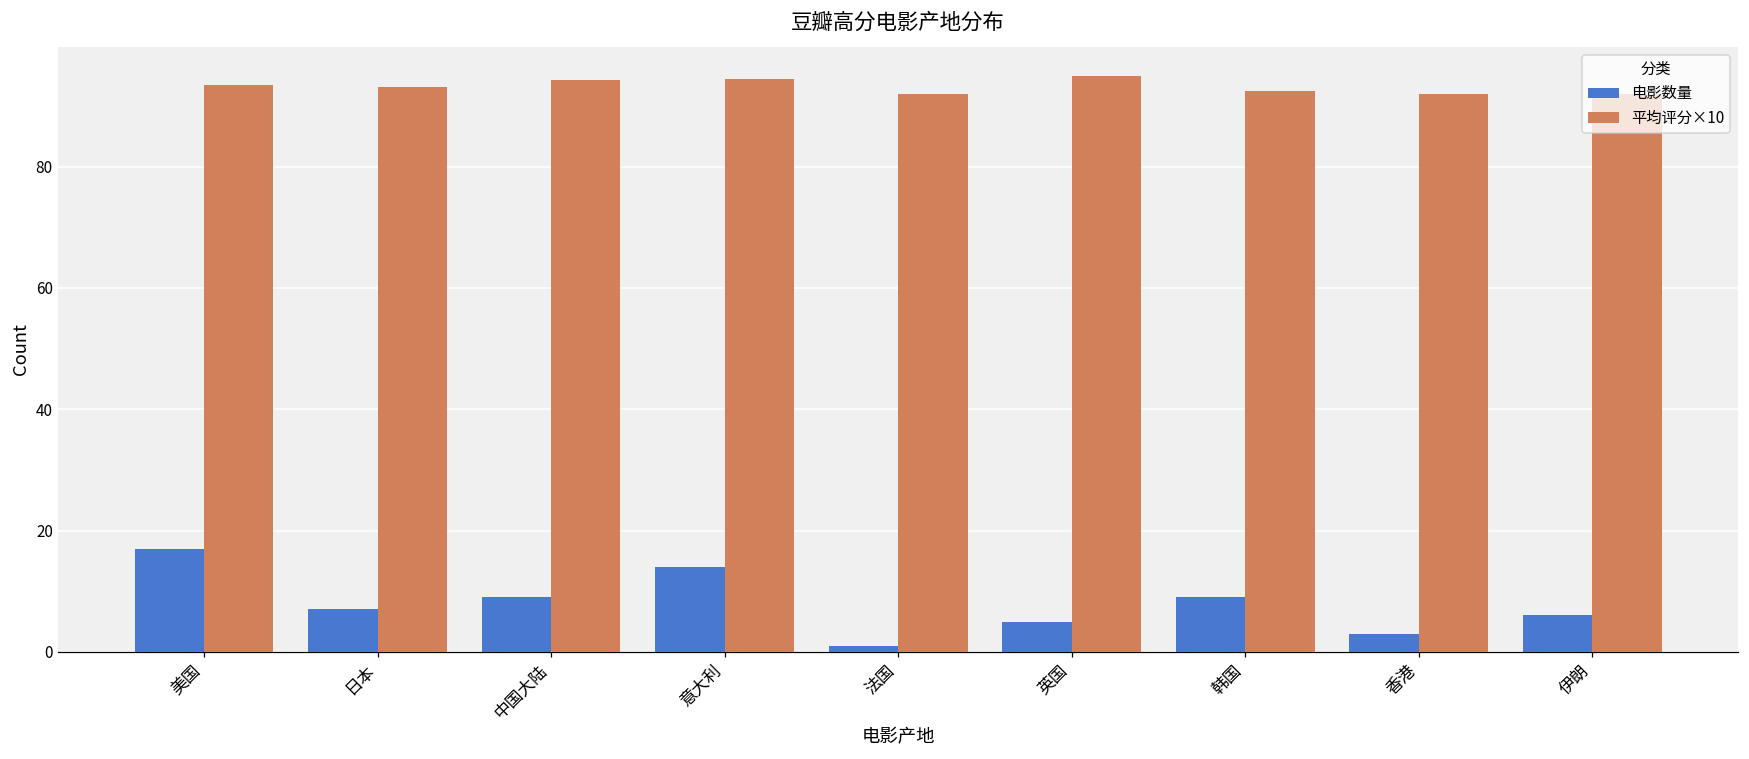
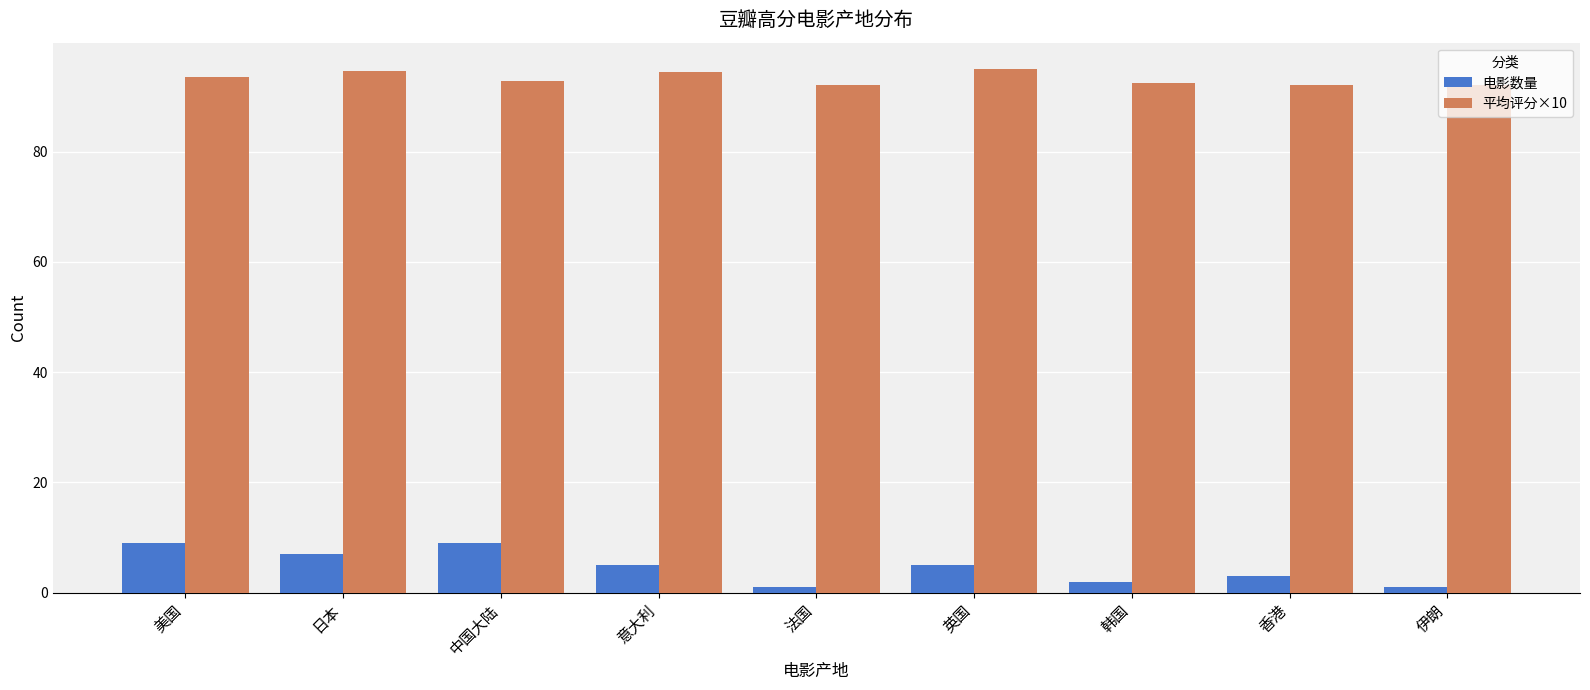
  {
    "电影数量": {
-     "美国": 17,
+     "美国": 9,
      "日本": 7,
      "中国大陆": 9,
-     "意大利": 14,
+     "意大利": 5,
      "法国": 1,
      "英国": 5,
-     "韩国": 9,
+     "韩国": 2,
      "香港": 3,
-     "伊朗": 6
+     "伊朗": 1
    },
    "平均评分×10": {
      "美国": 94,
-     "日本": 93,
-     "中国大陆": 94,
+     "日本": 95,
+     "中国大陆": 93,
      "意大利": 95,
      "法国": 92,
      "英国": 95,
      "韩国": 93,
      "香港": 92
    }
  }
